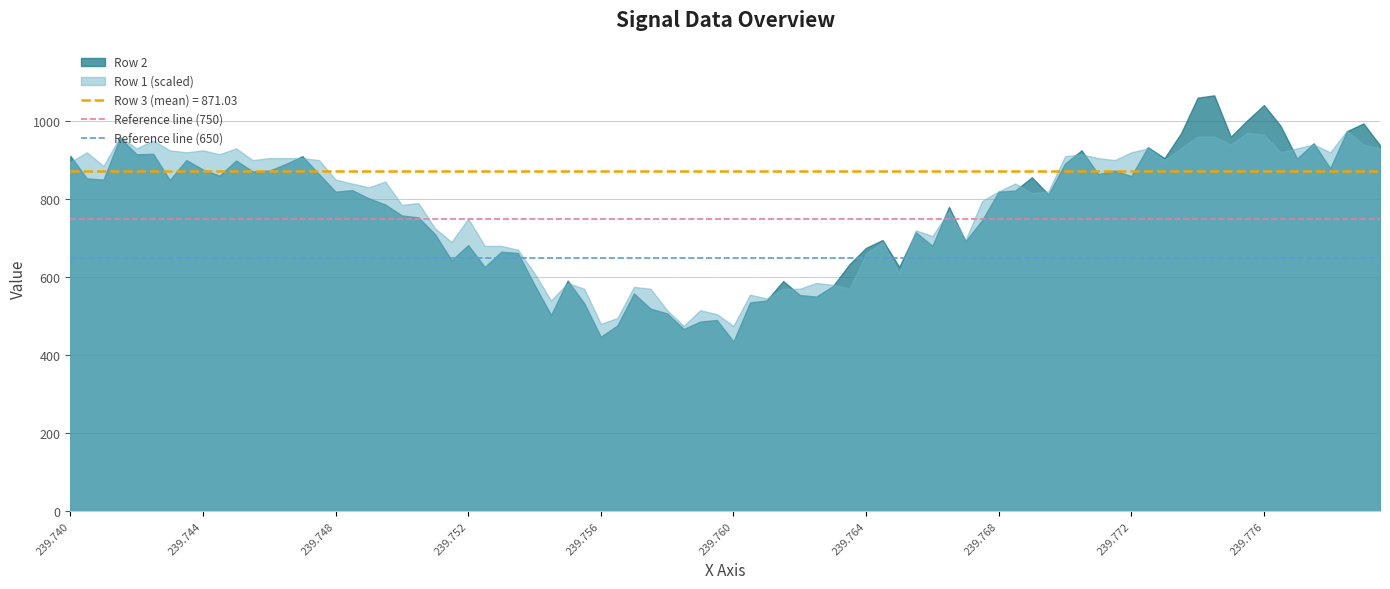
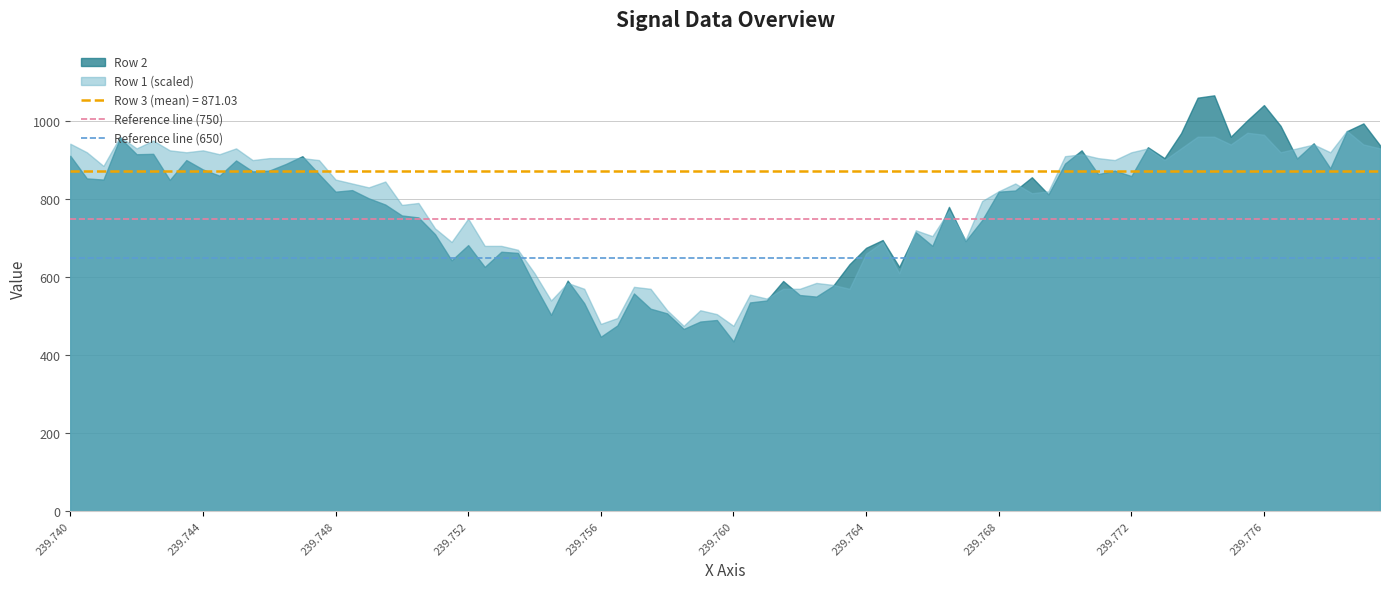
  {
    "Row 2": {
      "239.740": 910,
      "239.760": 440
    },
    "Row 1 (scaled)": {
-     "239.740": 900,
+     "239.740": 940,
      "239.760": 480
    }
  }
